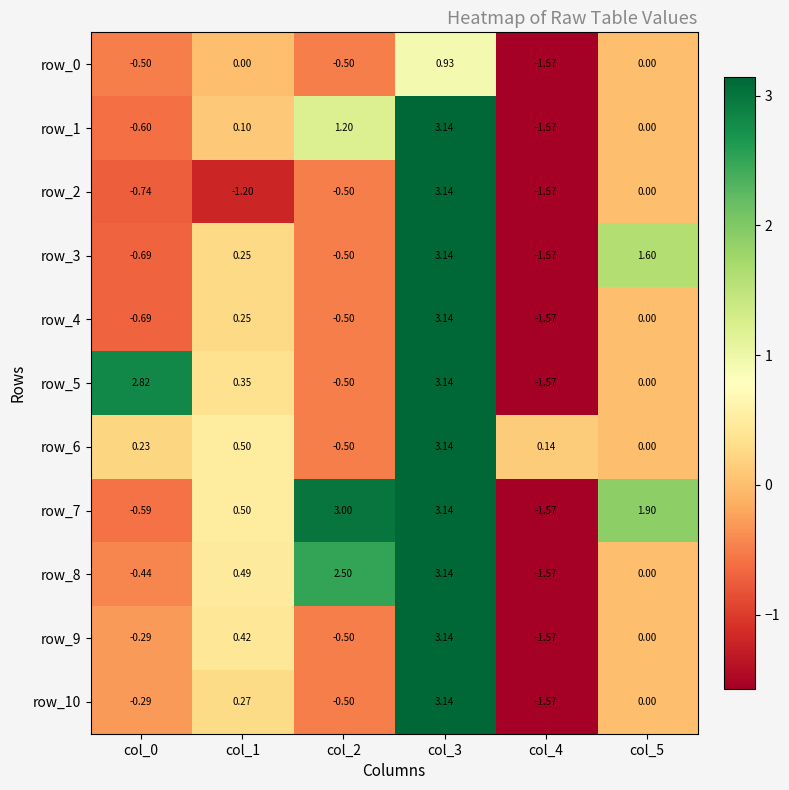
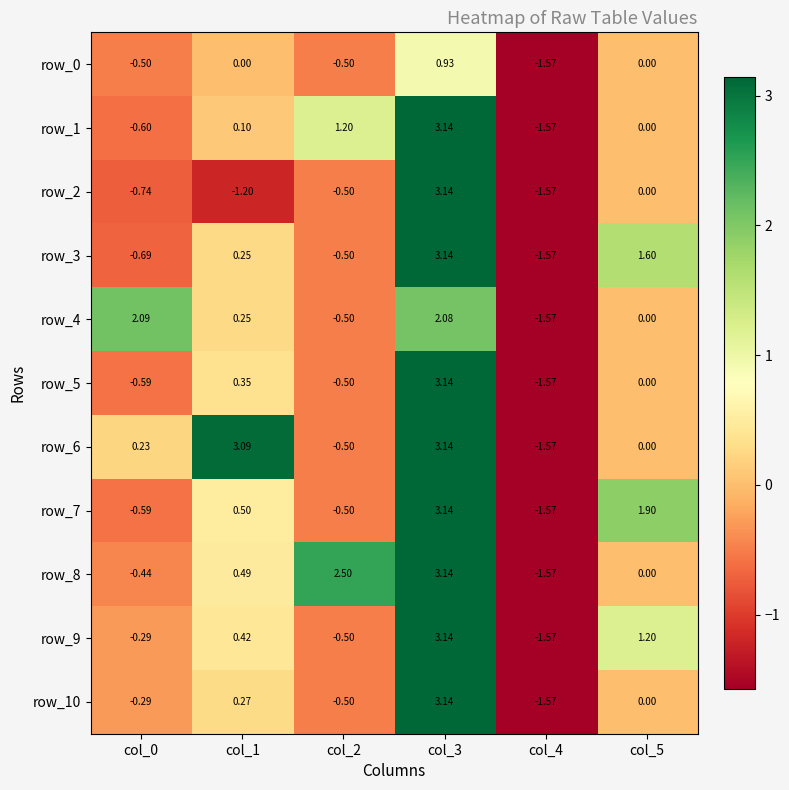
  {
    "row_0": {
      "col_0": -0.50,
      "col_1": 0.00,
      "col_2": -0.50,
      "col_3": 0.93,
      "col_4": -1.57,
      "col_5": 0.00
    },
    "row_1": {
      "col_0": -0.60,
      "col_1": 0.10,
      "col_2": 1.20,
      "col_3": 3.14,
      "col_4": -1.57,
      "col_5": 0.00
    },
    "row_2": {
      "col_0": -0.74,
      "col_1": -1.20,
      "col_2": -0.50,
      "col_3": 3.14,
      "col_4": -1.57,
      "col_5": 0.00
    },
    "row_3": {
      "col_0": -0.69,
      "col_1": 0.25,
      "col_2": -0.50,
      "col_3": 3.14,
      "col_4": -1.57,
      "col_5": 1.60
    },
    "row_4": {
-     "col_0": -0.69,
+     "col_0": 2.09,
      "col_1": 0.25,
      "col_2": -0.50,
-     "col_3": 3.14,
+     "col_3": 2.08,
      "col_4": -1.57,
      "col_5": 0.00
    },
    "row_5": {
-     "col_0": 2.82,
+     "col_0": -0.59,
      "col_1": 0.35,
      "col_2": -0.50,
      "col_3": 3.14,
      "col_4": -1.57,
      "col_5": 0.00
    },
    "row_6": {
      "col_0": 0.23,
-     "col_1": 0.50,
+     "col_1": 3.09,
      "col_2": -0.50,
      "col_3": 3.14,
-     "col_4": 0.14,
+     "col_4": -1.57,
      "col_5": 0.00
    },
    "row_7": {
      "col_0": -0.59,
      "col_1": 0.50,
-     "col_2": 3.00,
+     "col_2": -0.50,
      "col_3": 3.14,
      "col_4": -1.57,
      "col_5": 1.90
    },
    "row_8": {
      "col_0": -0.44,
      "col_1": 0.49,
      "col_2": 2.50,
      "col_3": 3.14,
      "col_4": -1.57,
      "col_5": 0.00
    },
    "row_9": {
      "col_0": -0.29,
      "col_1": 0.42,
      "col_2": -0.50,
      "col_3": 3.14,
      "col_4": -1.57,
-     "col_5": 0.00
+     "col_5": 1.20
    },
    "row_10": {
      "col_0": -0.29,
      "col_1": 0.27,
      "col_2": -0.50,
      "col_3": 3.14,
      "col_4": -1.57,
      "col_5": 0.00
    }
  }
